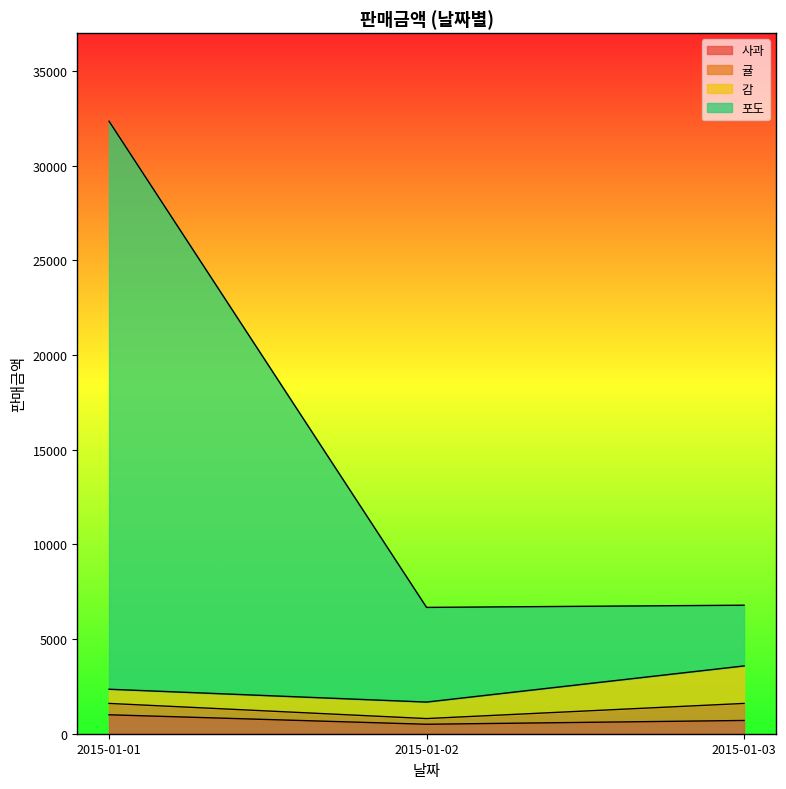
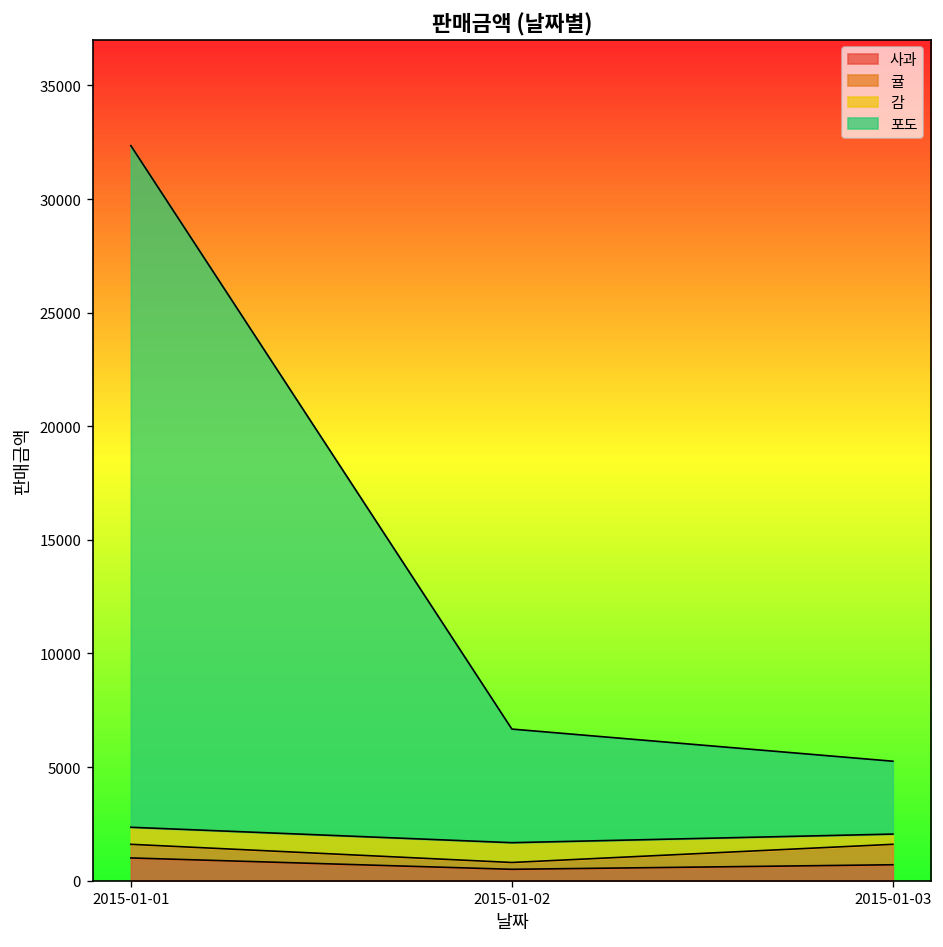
  {
    "감": {
      "2015-01-01": 800,
      "2015-01-02": 900,
-     "2015-01-03": 2000
+     "2015-01-03": 500
    },
    "포도": {
      "2015-01-01": 30000,
      "2015-01-02": 5000,
      "2015-01-03": 3200
    }
  }
